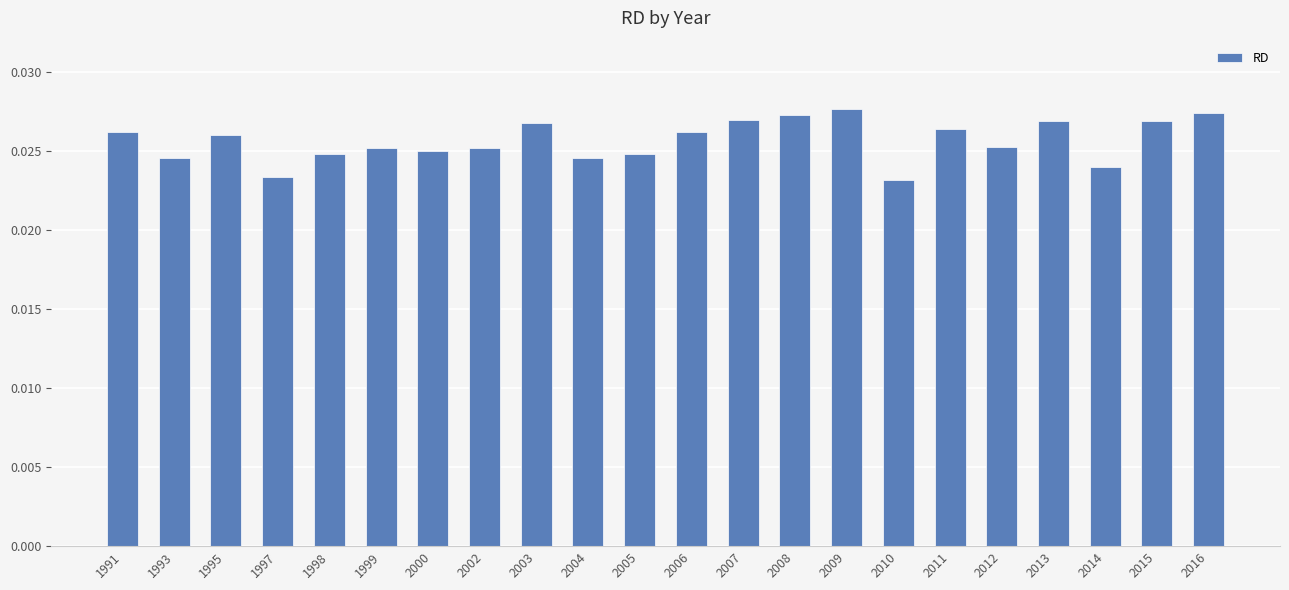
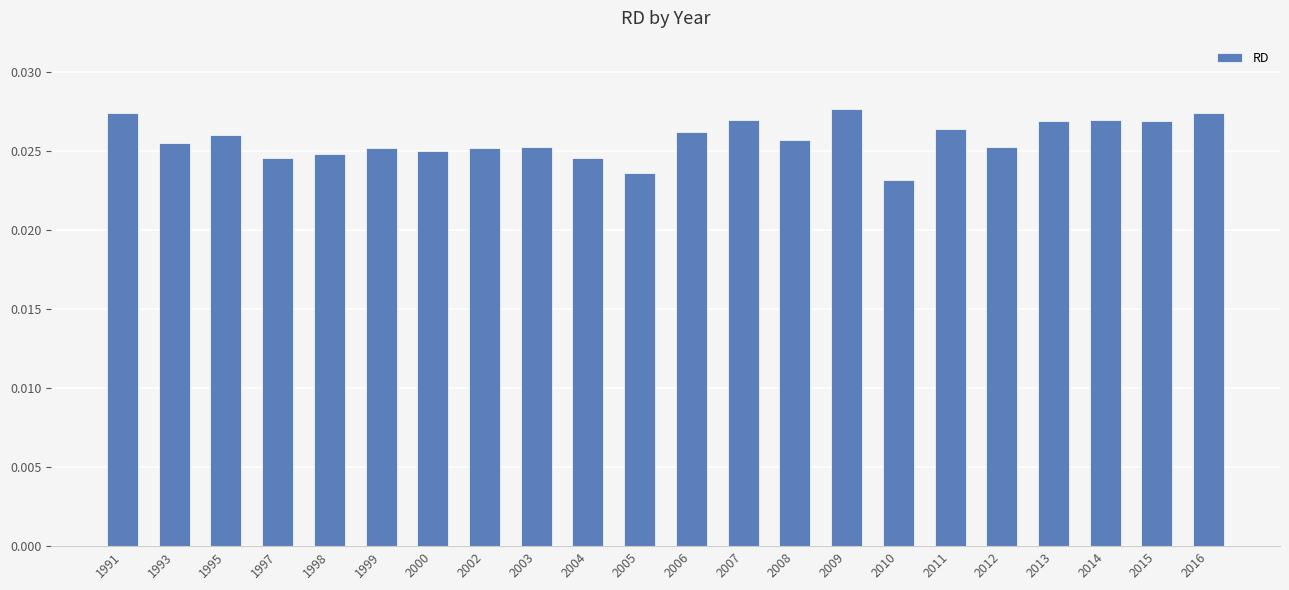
  {
-   "1991": 0.0262,
-   "1993": 0.0246,
+   "1991": 0.0274,
+   "1993": 0.0255,
    "1995": 0.0260,
-   "1997": 0.0234,
+   "1997": 0.0246,
    "1998": 0.0248,
    "1999": 0.0252,
    "2000": 0.0250,
    "2002": 0.0252,
-   "2003": 0.0268,
+   "2003": 0.0253,
    "2004": 0.0246,
-   "2005": 0.0248,
+   "2005": 0.0236,
    "2006": 0.0262,
    "2007": 0.0270,
-   "2008": 0.0273,
+   "2008": 0.0257,
    "2009": 0.0277,
    "2010": 0.0232,
    "2011": 0.0264,
    "2012": 0.0253,
    "2013": 0.0269,
-   "2014": 0.024,
+   "2014": 0.027,
    "2015": 0.0269,
    "2016": 0.0274
  }
